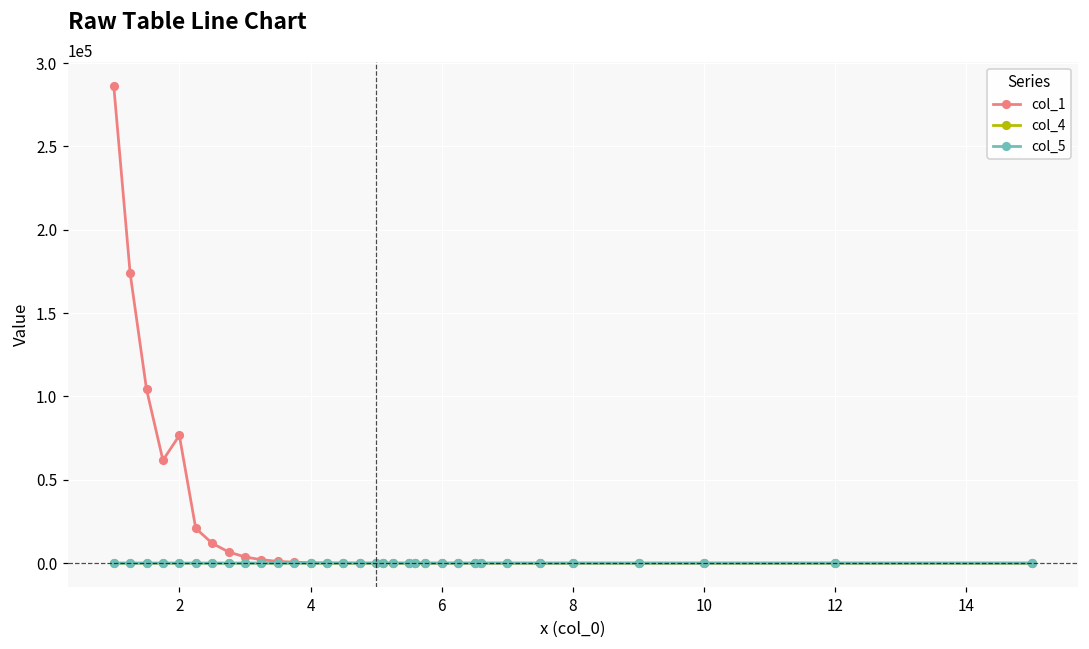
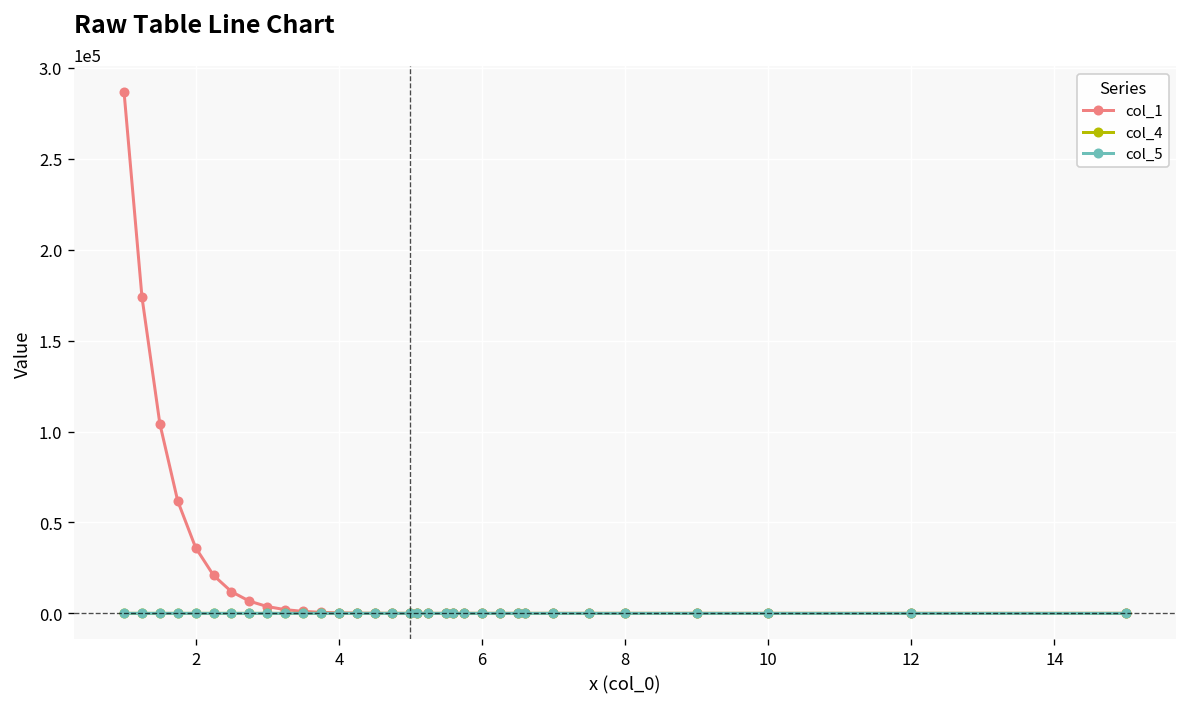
  {
    "col_1": {
-     "2": 77000
+     "2": 36000
    },
    "col_5": {
      "2": 0
    }
  }
